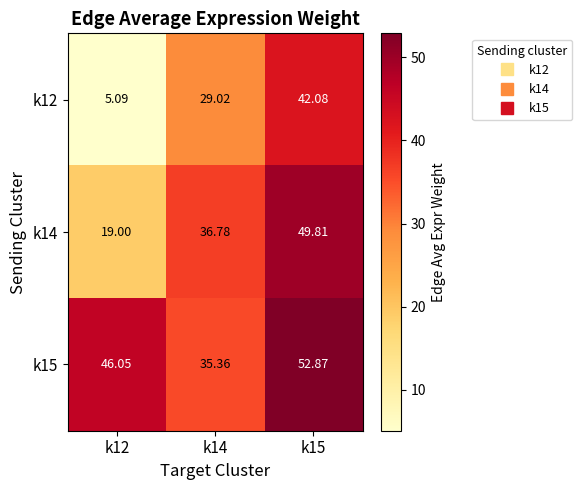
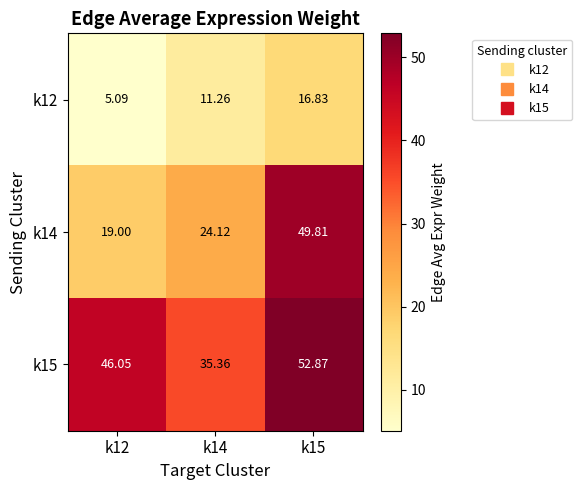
  {
    "k12": {
      "k12": 5.09,
-     "k14": 29.02,
-     "k15": 42.08
+     "k14": 11.26,
+     "k15": 16.83
    },
    "k14": {
      "k12": 19.00,
-     "k14": 36.78,
+     "k14": 24.12,
      "k15": 49.81
    },
    "k15": {
      "k12": 46.05,
      "k14": 35.36,
      "k15": 52.87
    }
  }
